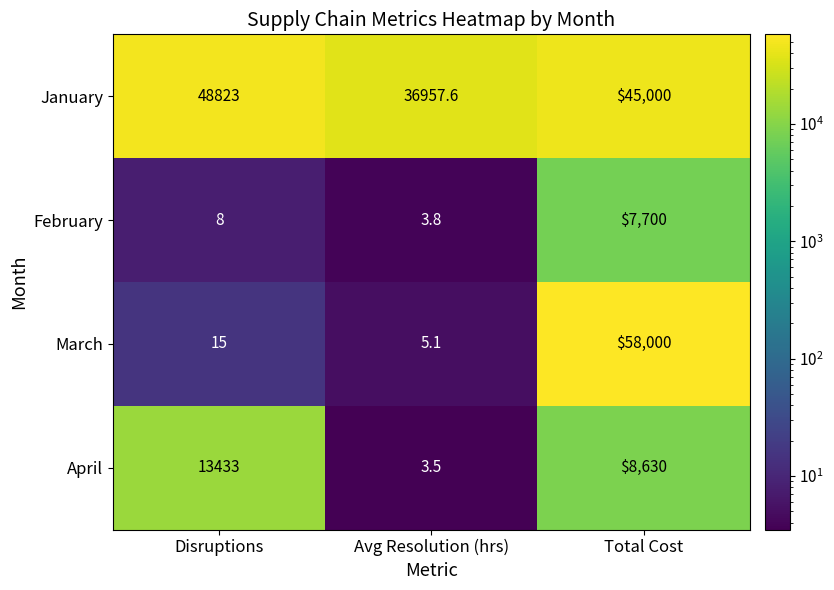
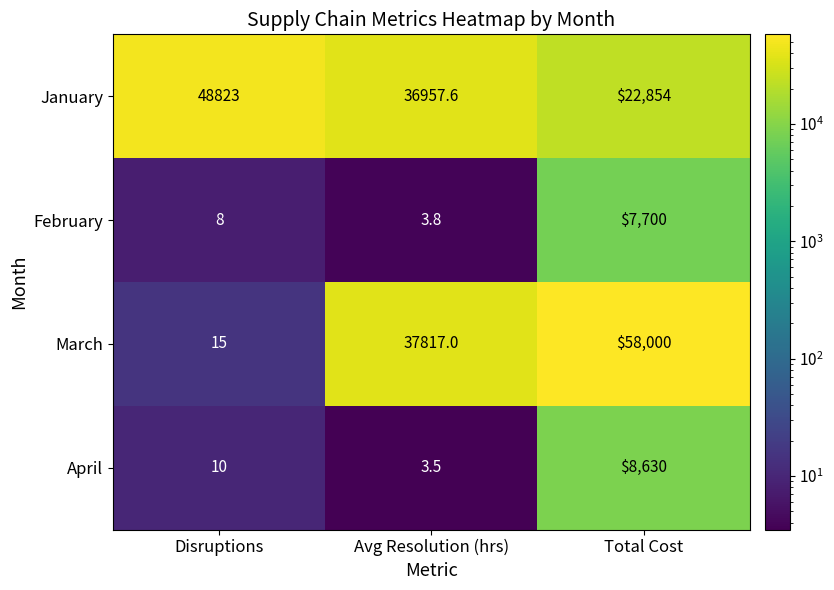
  {
    "January": {
      "Disruptions": "48823",
      "Avg Resolution (hrs)": "36957.6",
-     "Total Cost": "$45,000"
+     "Total Cost": "$22,854"
    },
    "February": {
      "Disruptions": "8",
      "Avg Resolution (hrs)": "3.8",
      "Total Cost": "$7,700"
    },
    "March": {
      "Disruptions": "15",
-     "Avg Resolution (hrs)": "5.1",
+     "Avg Resolution (hrs)": "37817.0",
      "Total Cost": "$58,000"
    },
    "April": {
-     "Disruptions": "13433",
+     "Disruptions": "10",
      "Avg Resolution (hrs)": "3.5",
      "Total Cost": "$8,630"
    }
  }
